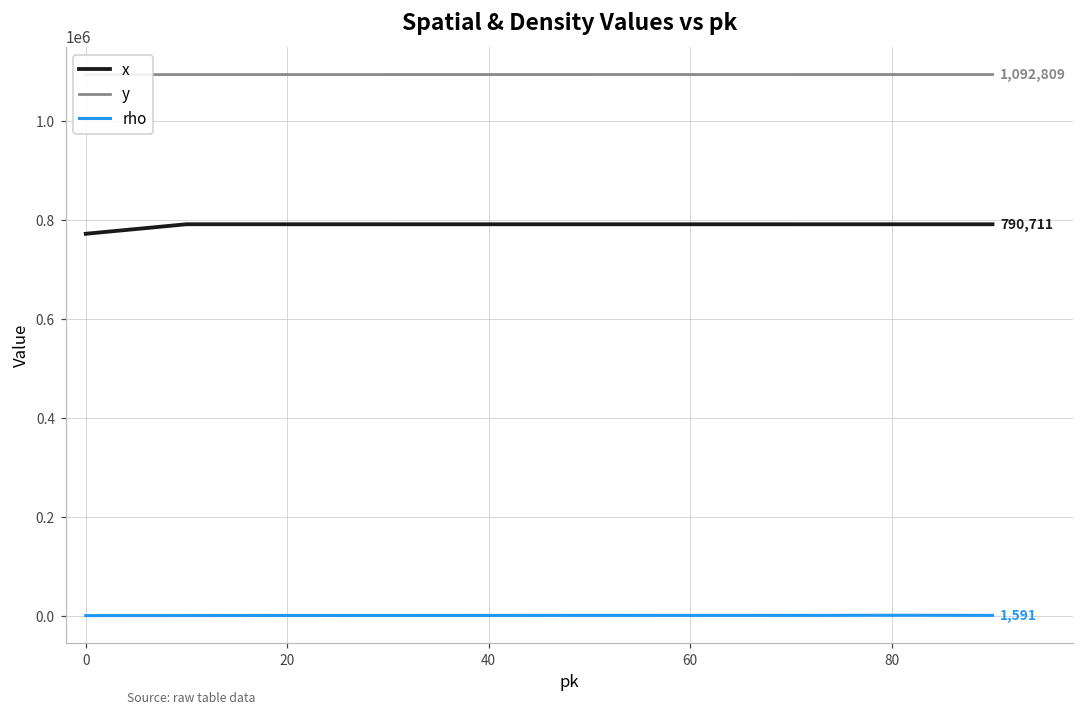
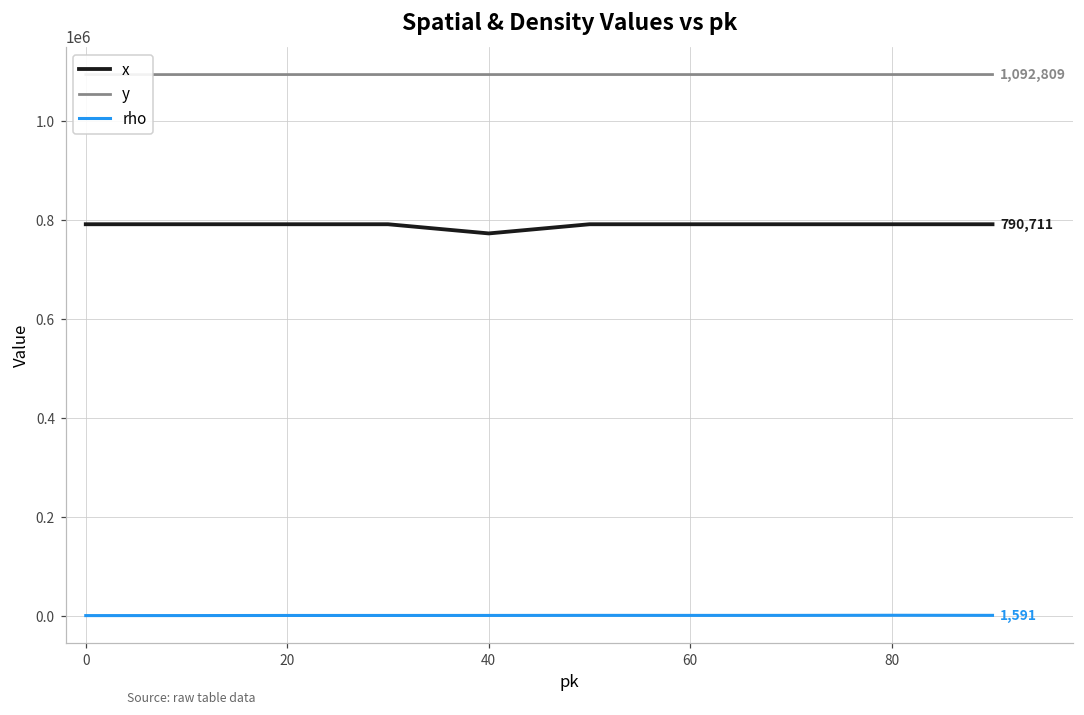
  {
    "x": {
-     "0": 770000,
+     "0": 790000,
      "20": 790000,
-     "40": 790000,
+     "40": 770000,
      "60": 790000,
      "80": 790000
    },
    "y": {
      "20": 1090000,
      "40": 1090000,
      "60": 1090000,
      "80": 1090000
    },
    "rho": {
      "0": 0,
      "20": 0,
      "40": 0,
      "60": 0,
      "80": 0
    }
  }
